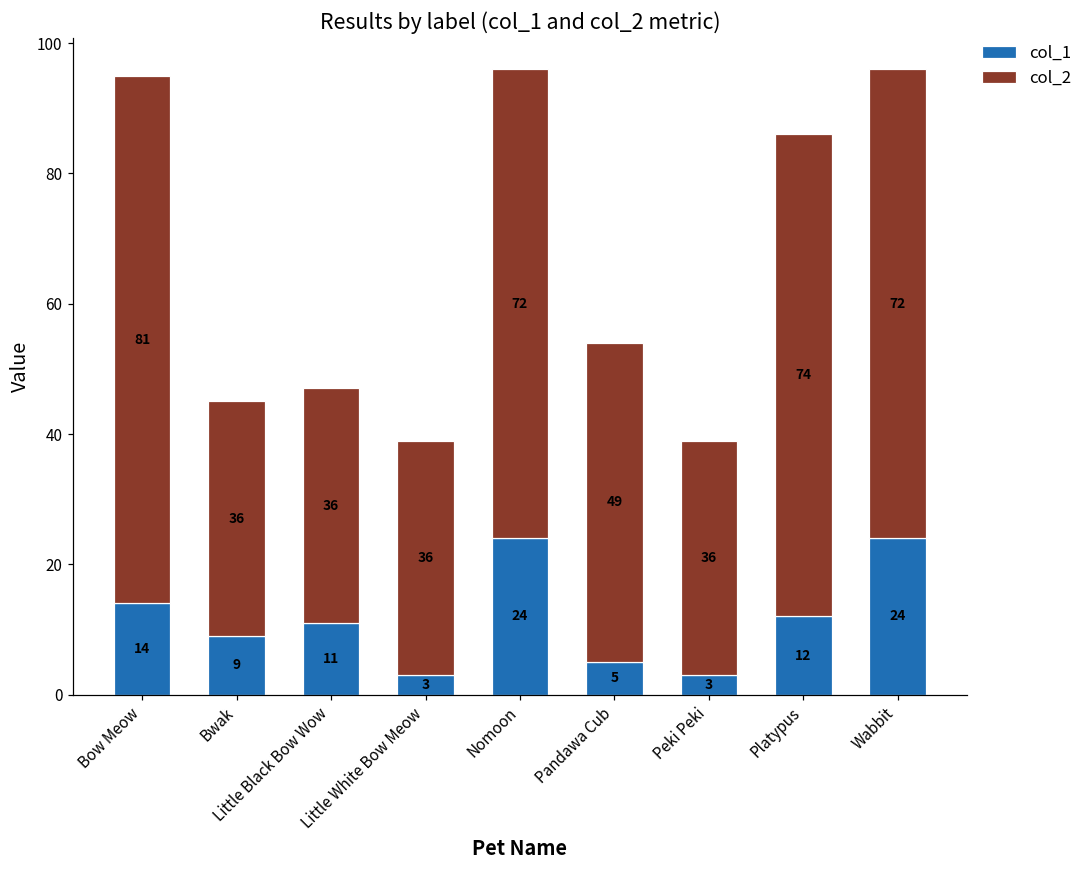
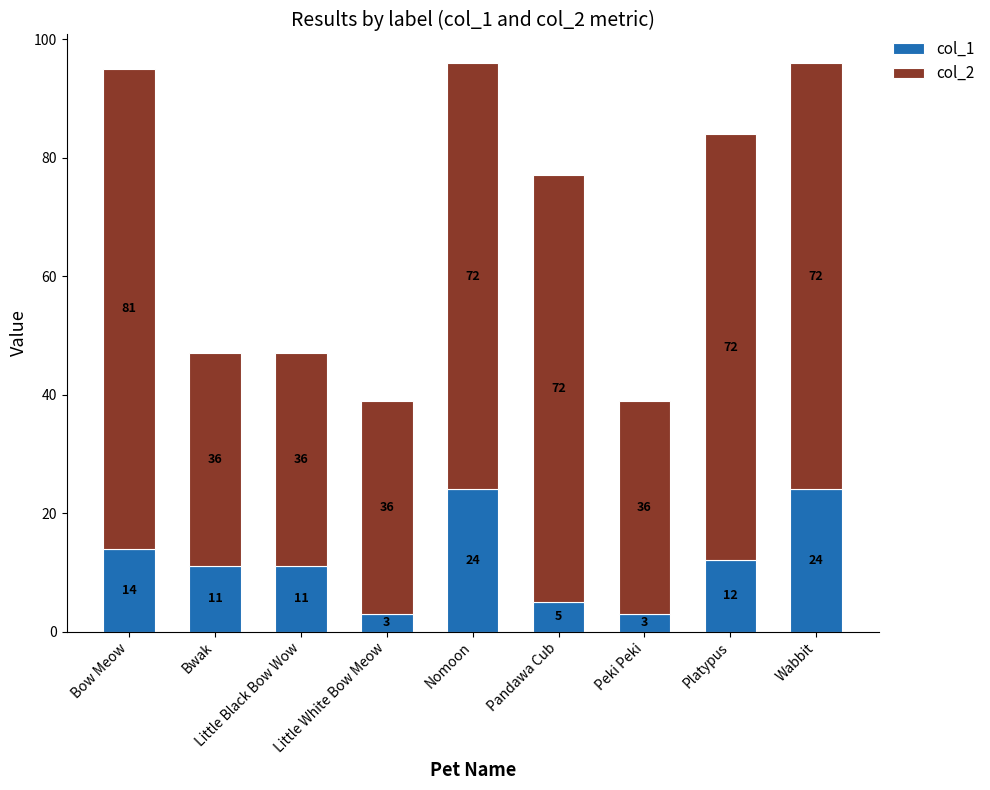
  {
    "col_1": {
      "Bow Meow": 14,
-     "Bwak": 9,
+     "Bwak": 11,
      "Little Black Bow Wow": 11,
      "Little White Bow Meow": 3,
      "Nomoon": 24,
      "Pandawa Cub": 5,
      "Peki Peki": 3,
      "Platypus": 12,
      "Wabbit": 24
    },
    "col_2": {
      "Bow Meow": 81,
      "Bwak": 36,
      "Little Black Bow Wow": 36,
      "Little White Bow Meow": 36,
      "Nomoon": 72,
-     "Pandawa Cub": 49,
+     "Pandawa Cub": 72,
      "Peki Peki": 36,
-     "Platypus": 74,
+     "Platypus": 72,
      "Wabbit": 72
    }
  }
